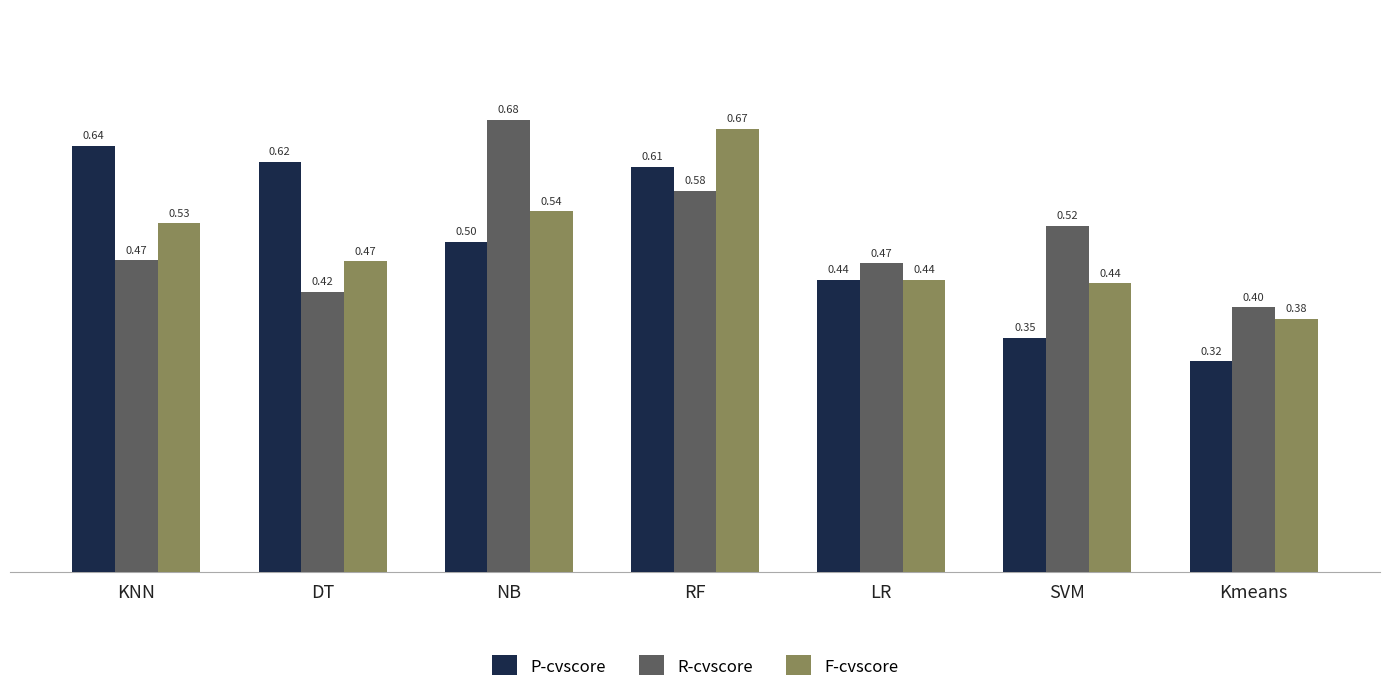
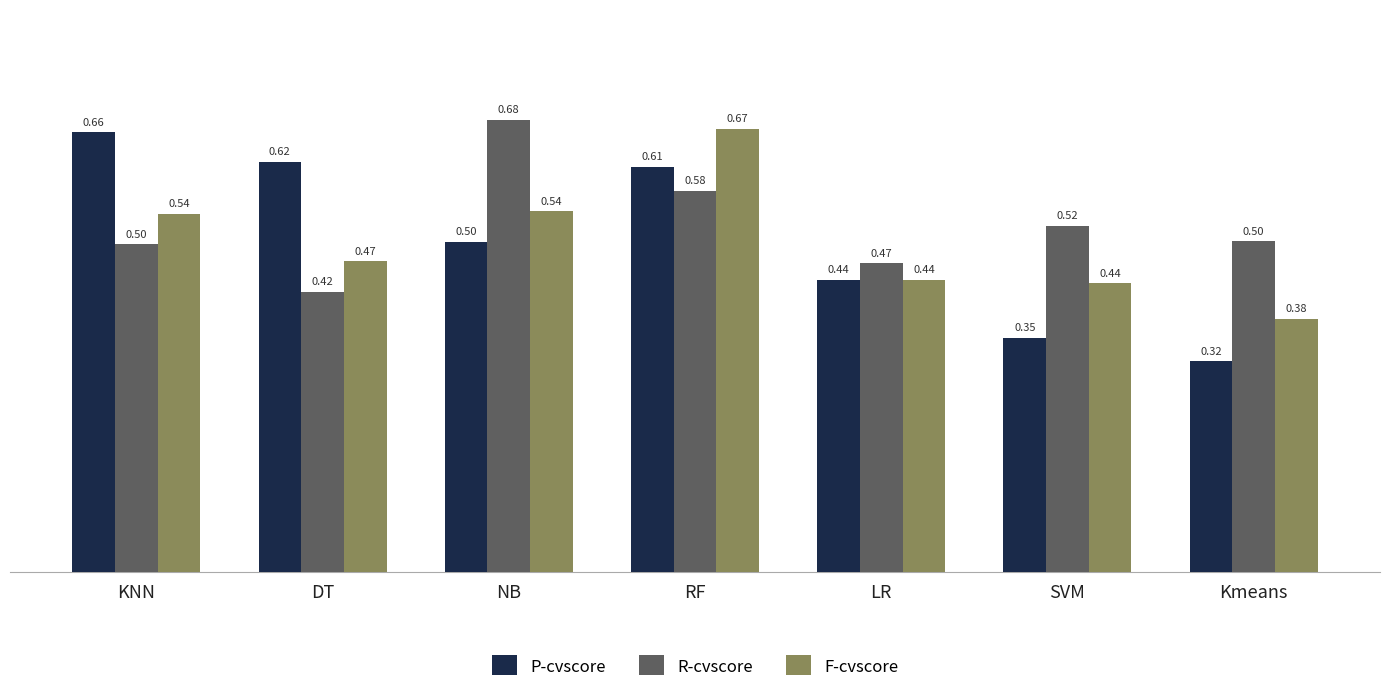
  {
    "P-cvscore": {
-     "KNN": 0.64,
+     "KNN": 0.66,
      "DT": 0.62,
      "NB": 0.50,
      "RF": 0.61,
      "LR": 0.44,
      "SVM": 0.35,
      "Kmeans": 0.32
    },
    "R-cvscore": {
-     "KNN": 0.47,
+     "KNN": 0.50,
      "DT": 0.42,
      "NB": 0.68,
      "RF": 0.58,
      "LR": 0.47,
      "SVM": 0.52,
-     "Kmeans": 0.40
+     "Kmeans": 0.50
    },
    "F-cvscore": {
-     "KNN": 0.53,
+     "KNN": 0.54,
      "DT": 0.47,
      "NB": 0.54,
      "RF": 0.67,
      "LR": 0.44,
      "SVM": 0.44,
      "Kmeans": 0.38
    }
  }
